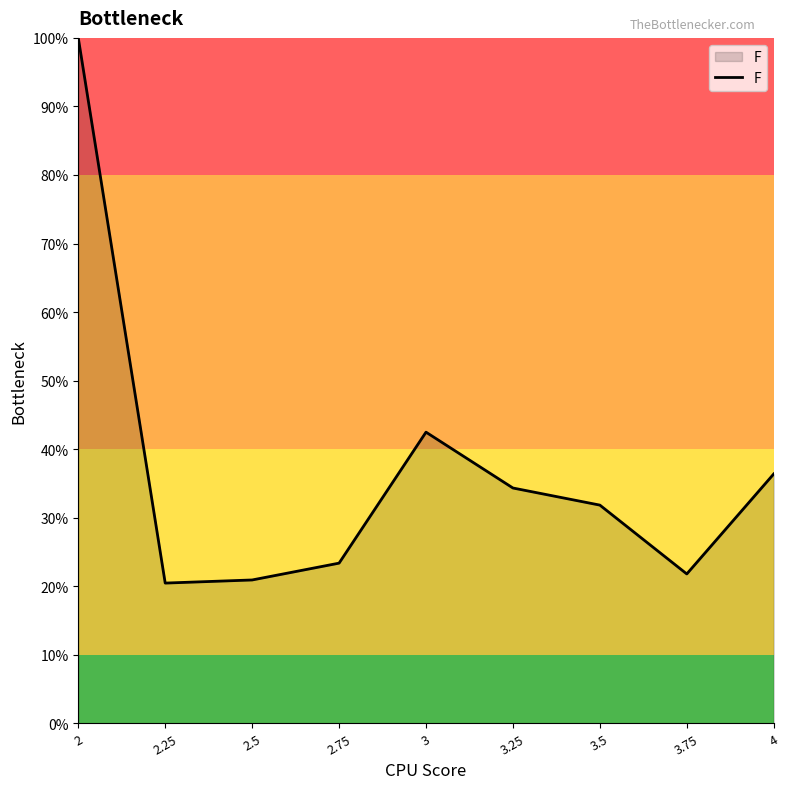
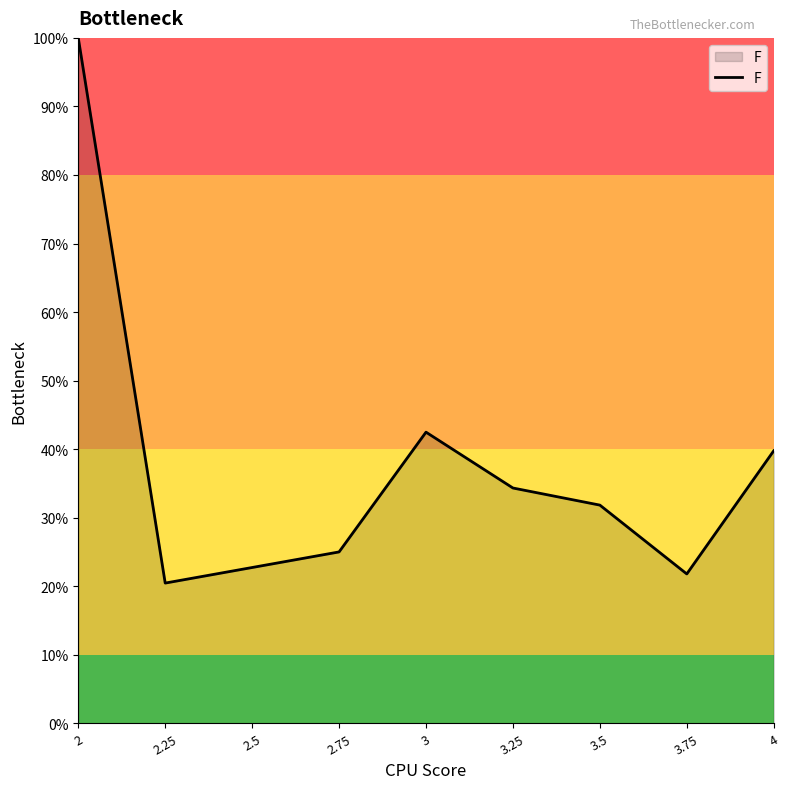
  {
    "2": "100%",
    "2.25": "20%",
-   "2.5": "21%",
-   "2.75": "23%",
+   "2.5": "23%",
+   "2.75": "25%",
    "3": "42%",
    "3.25": "34%",
    "3.5": "32%",
    "3.75": "22%",
-   "4": "36%"
+   "4": "40%"
  }
